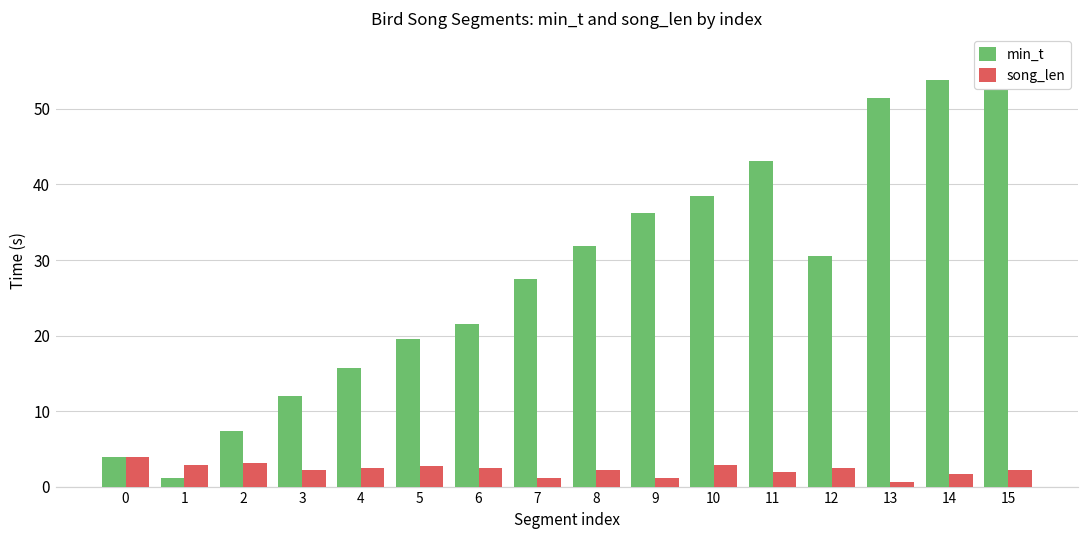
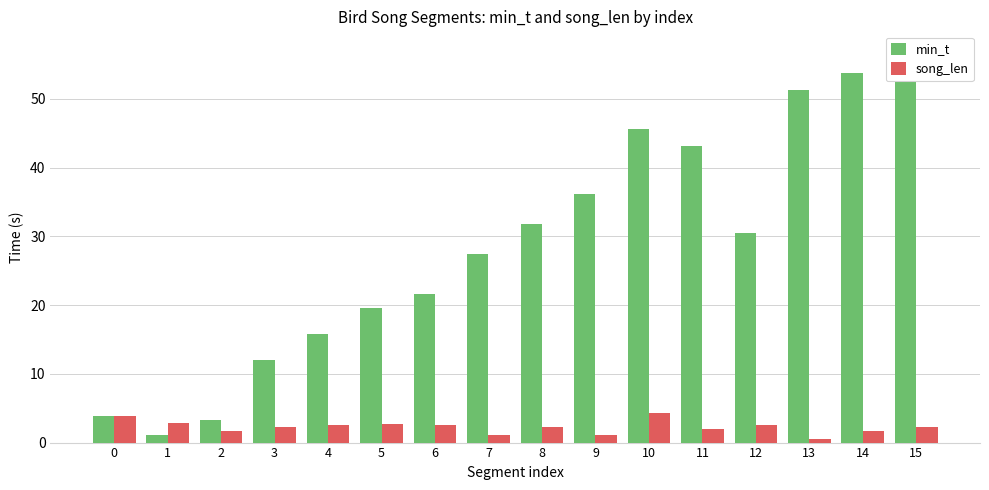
  {
    "min_t": {
      "0": 4,
      "1": 1,
-     "2": 7,
+     "2": 3,
      "3": 12,
      "4": 16,
      "5": 20,
      "6": 22,
      "7": 27,
      "8": 32,
      "9": 36,
-     "10": 39,
+     "10": 46,
      "11": 43,
      "12": 31,
      "13": 51,
      "14": 54
    },
    "song_len": {
      "0": 4,
      "1": 3,
-     "2": 3,
+     "2": 2,
      "3": 2,
      "4": 3,
      "5": 3,
      "6": 3,
      "7": 1,
      "8": 2,
      "9": 1,
-     "10": 3,
+     "10": 4,
      "11": 2,
      "12": 3,
      "13": 1,
      "14": 2,
      "15": 2
    }
  }
